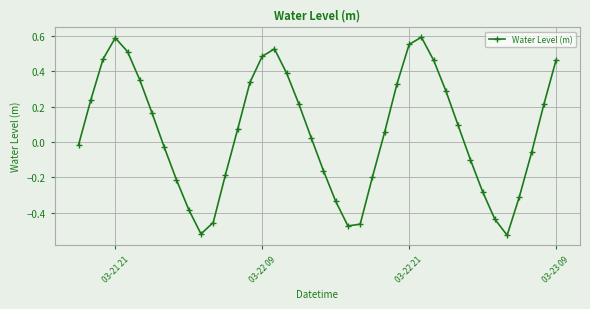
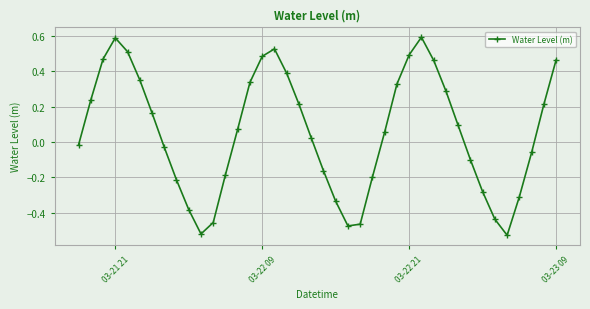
  {
    "03-21 21": 0.59,
    "03-22 09": 0.48,
-   "03-22 21": 0.55,
+   "03-22 21": 0.49,
    "03-23 09": 0.46
  }
